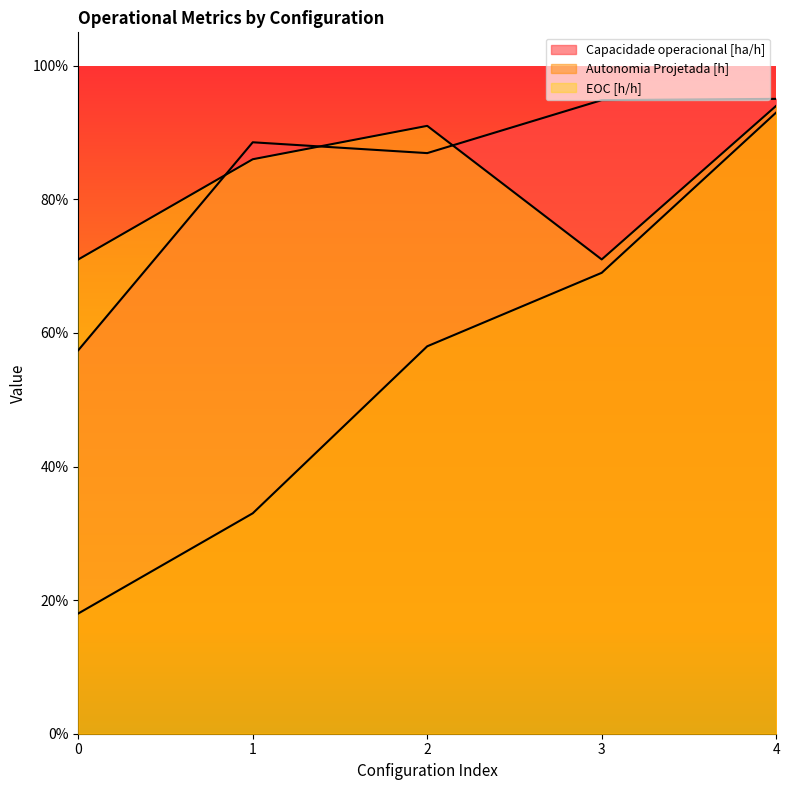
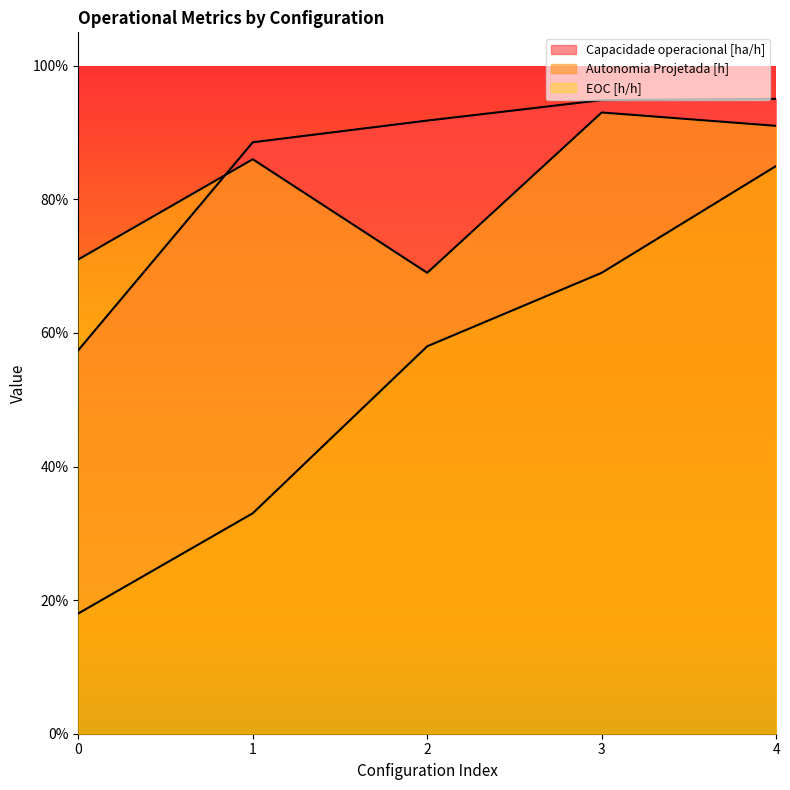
  {
    "Capacidade operacional [ha/h]": {
      "0": "57%",
      "1": "89%",
-     "2": "87%",
+     "2": "92%",
      "4": "95%"
    },
    "Autonomia Projetada [h]": {
      "0": "18%",
      "1": "33%",
      "2": "58%",
      "3": "69%",
-     "4": "93%"
+     "4": "85%"
    },
    "EOC [h/h]": {
      "0": "71%",
      "1": "86%",
-     "2": "91%",
-     "3": "71%",
-     "4": "94%"
+     "2": "69%",
+     "3": "93%",
+     "4": "91%"
    }
  }
